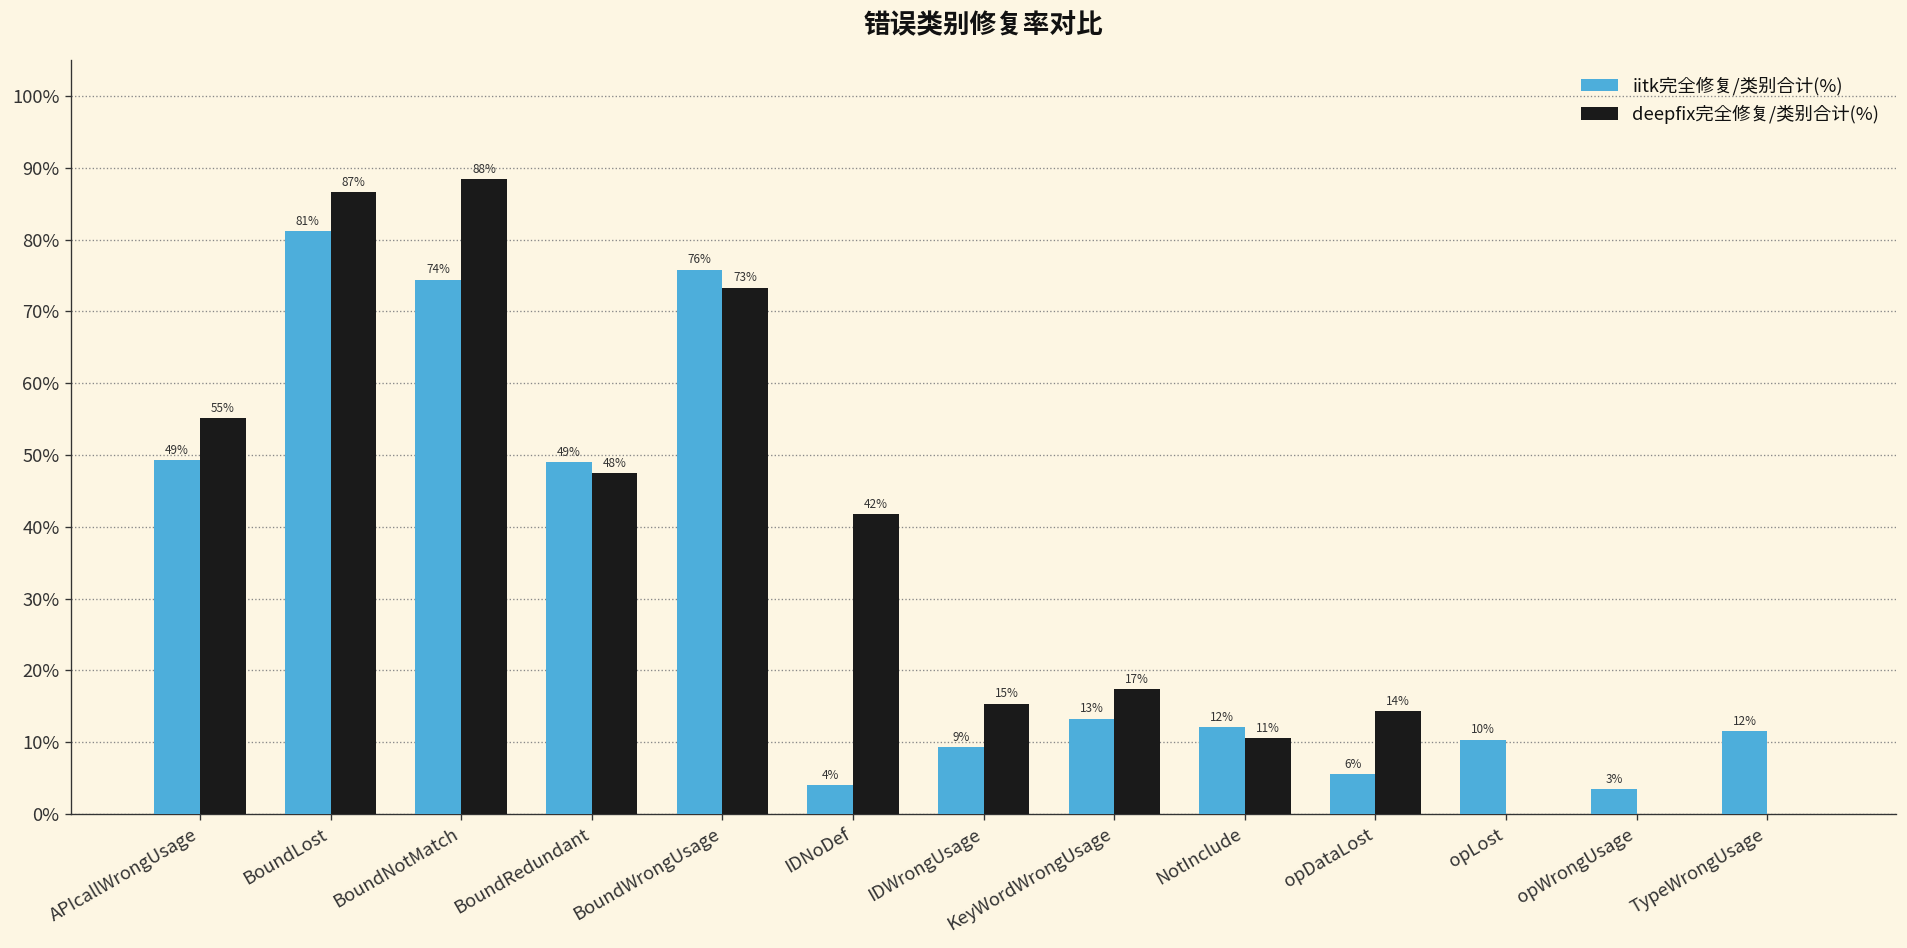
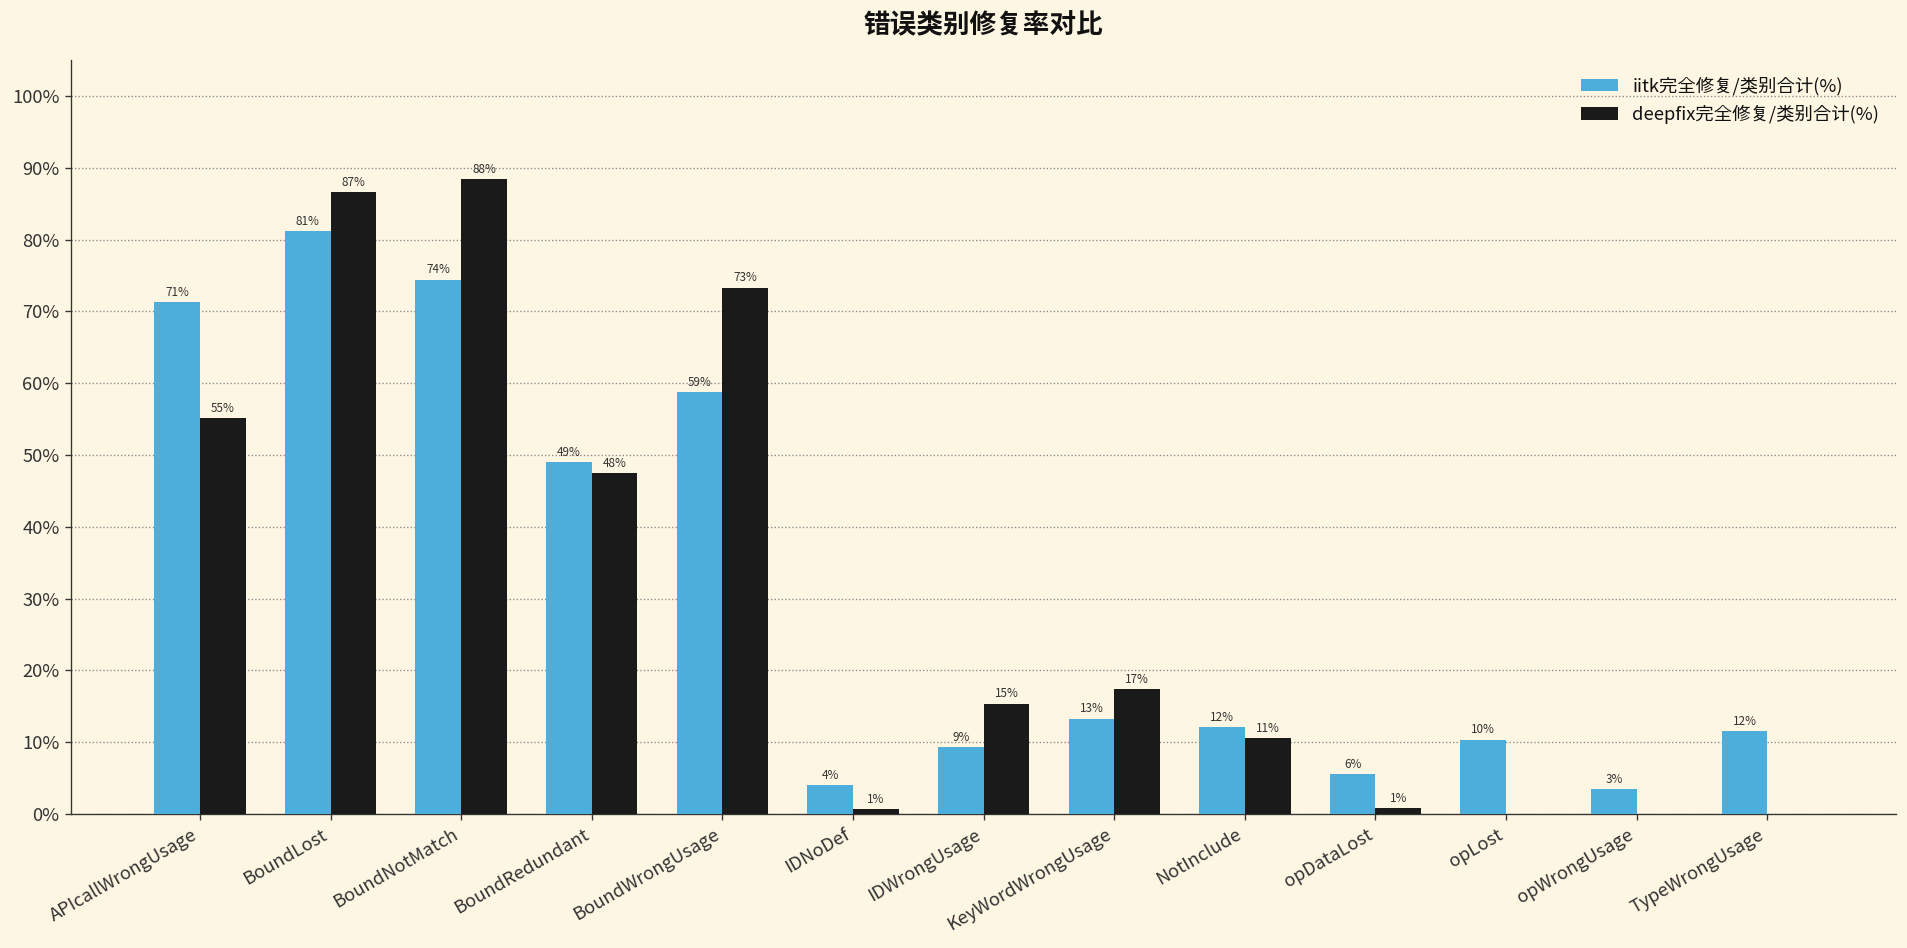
  {
    "iitk完全修复/类别合计(%)": {
-     "APIcallWrongUsage": "49%",
+     "APIcallWrongUsage": "71%",
      "BoundLost": "81%",
      "BoundNotMatch": "74%",
      "BoundRedundant": "49%",
-     "BoundWrongUsage": "76%",
+     "BoundWrongUsage": "59%",
      "IDNoDef": "4%",
      "IDWrongUsage": "9%",
      "KeyWordWrongUsage": "13%",
      "NotInclude": "12%",
      "opDataLost": "6%",
      "opLost": "10%",
      "opWrongUsage": "3%",
      "TypeWrongUsage": "12%"
    },
    "deepfix完全修复/类别合计(%)": {
      "APIcallWrongUsage": "55%",
      "BoundLost": "87%",
      "BoundNotMatch": "88%",
      "BoundRedundant": "48%",
      "BoundWrongUsage": "73%",
-     "IDNoDef": "42%",
+     "IDNoDef": "1%",
      "IDWrongUsage": "15%",
      "KeyWordWrongUsage": "17%",
      "NotInclude": "11%",
-     "opDataLost": "14%"
+     "opDataLost": "1%"
    }
  }
